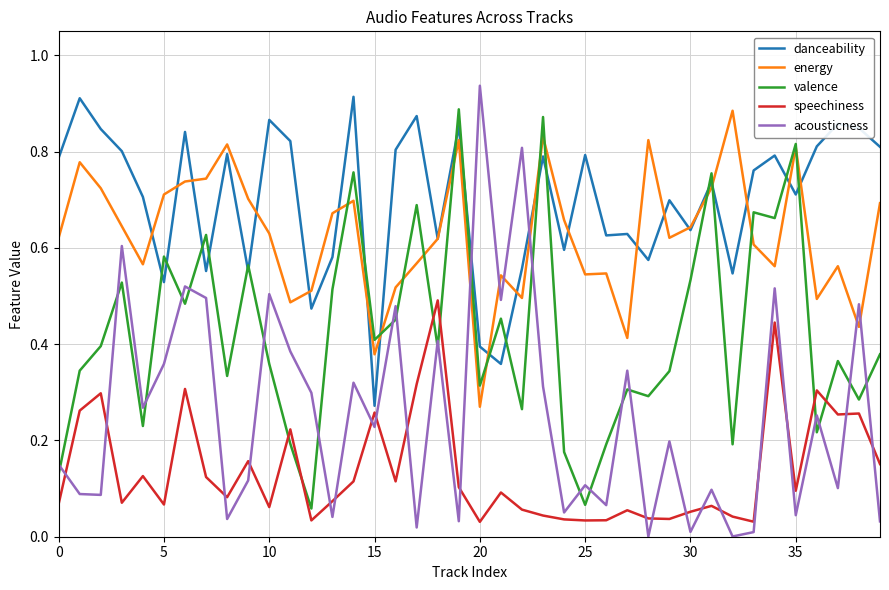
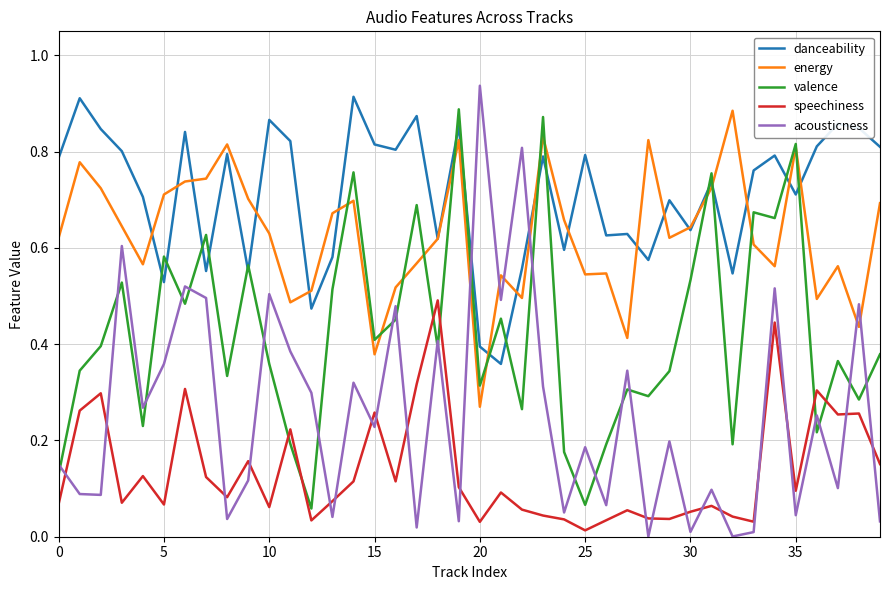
  {
    "danceability": {
      "0": 0.79,
      "5": 0.53,
      "10": 0.87,
-     "15": 0.27,
+     "15": 0.82,
      "20": 0.40,
      "25": 0.79,
      "30": 0.64,
      "35": 0.71
    },
    "energy": {
      "0": 0.62,
      "5": 0.71,
      "10": 0.63,
      "15": 0.38,
      "20": 0.27,
      "25": 0.55,
      "30": 0.64,
      "35": 0.81
    },
    "valence": {
      "0": 0.13,
      "5": 0.58,
      "10": 0.36,
      "15": 0.41,
      "20": 0.31,
      "25": 0.07,
      "30": 0.53,
      "35": 0.82
    },
    "speechiness": {
      "0": 0.07,
      "5": 0.07,
      "10": 0.06,
      "15": 0.26,
      "20": 0.03,
-     "25": 0.03,
+     "25": 0.01,
      "30": 0.05,
      "35": 0.10
    },
    "acousticness": {
      "0": 0.15,
      "5": 0.36,
      "10": 0.50,
      "15": 0.23,
      "20": 0.94,
-     "25": 0.11,
+     "25": 0.19,
      "30": 0.01,
      "35": 0.04
    }
  }
